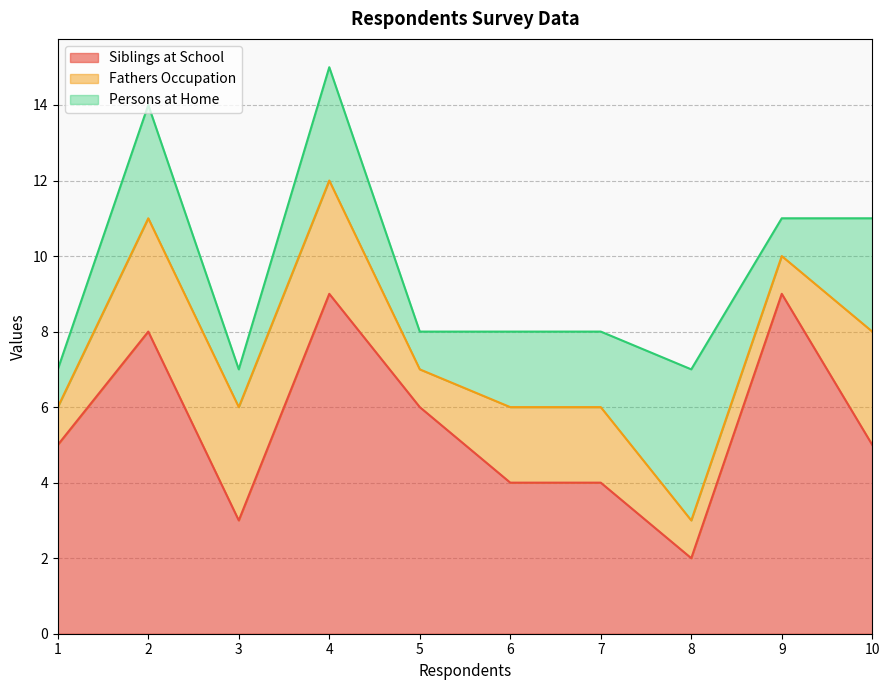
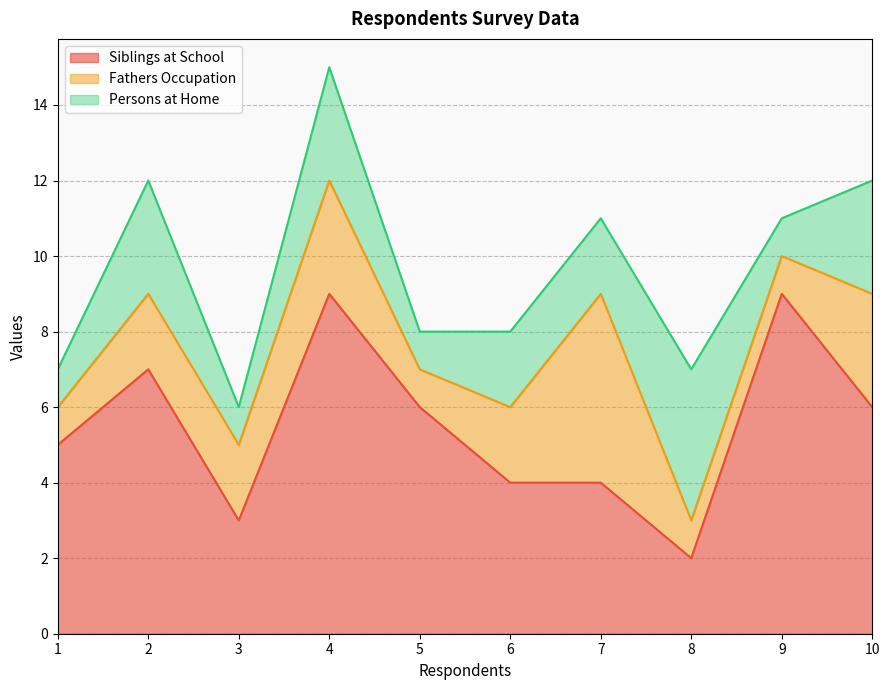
  {
    "Siblings at School": {
      "1": 5,
-     "2": 8,
+     "2": 7,
      "3": 3,
      "4": 9,
      "5": 6,
      "6": 4,
      "7": 4,
      "8": 2,
      "9": 9,
-     "10": 5
+     "10": 6
    },
    "Fathers Occupation": {
      "1": 1,
-     "2": 3,
-     "3": 3,
+     "2": 2,
+     "3": 2,
      "4": 3,
      "5": 1,
      "6": 2,
-     "7": 2,
+     "7": 5,
      "8": 1,
      "9": 1,
      "10": 3
    },
    "Persons at Home": {
      "1": 1,
      "3": 1,
      "4": 3,
      "5": 1,
      "6": 2,
      "7": 2,
      "8": 4,
      "9": 1,
      "10": 3
    }
  }
